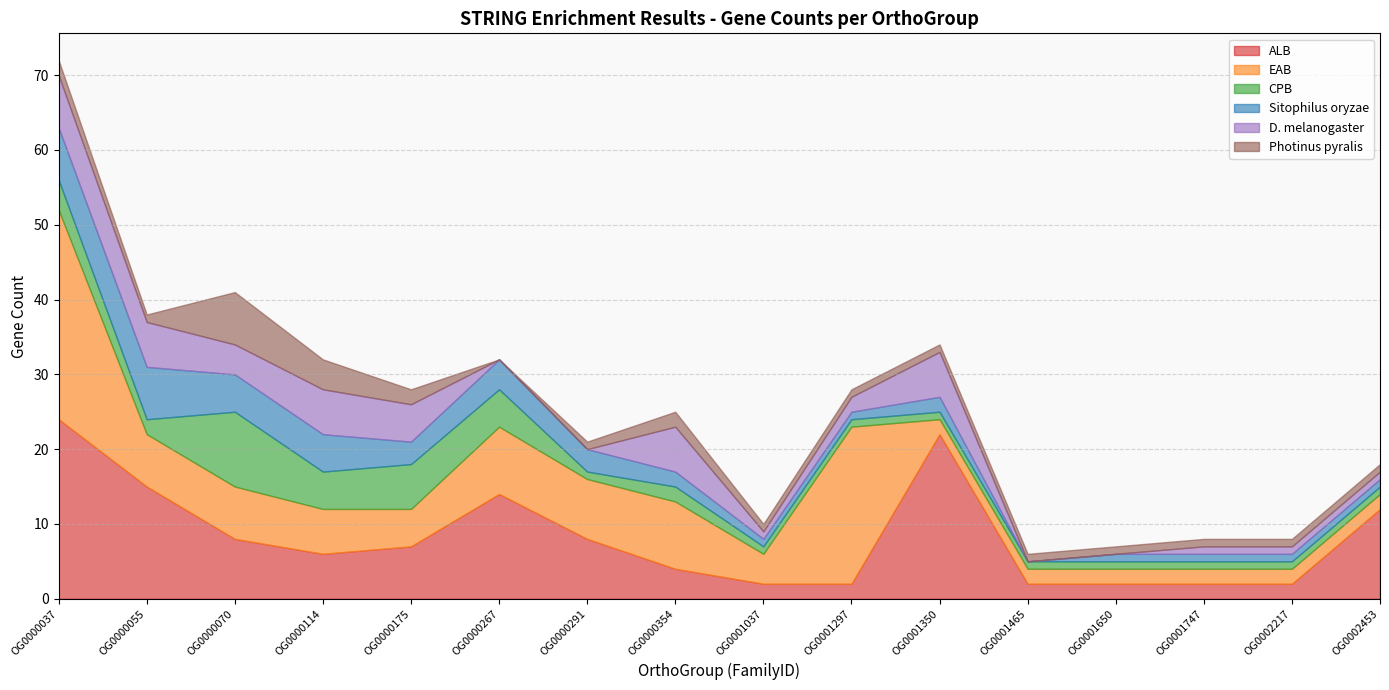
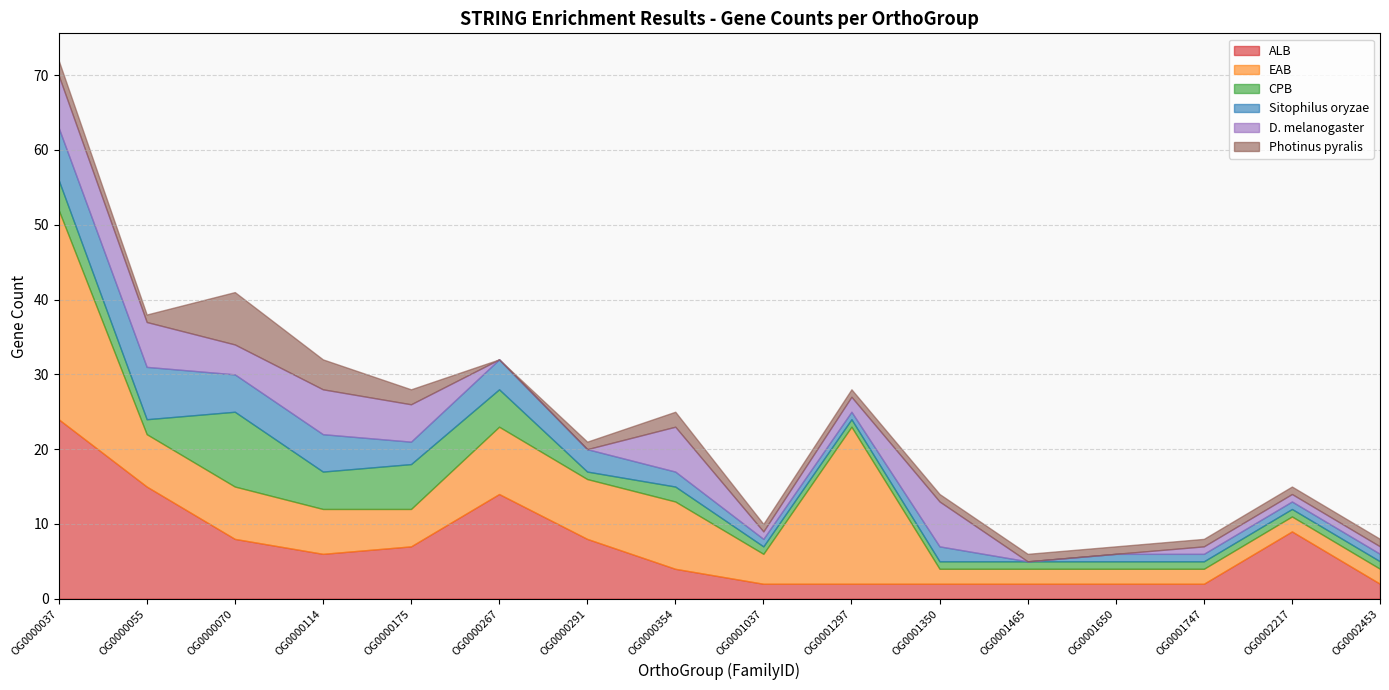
  {
    "ALB": {
      "OG0000037": 24,
      "OG0000055": 15,
      "OG0000070": 8,
      "OG0000114": 6,
      "OG0000175": 7,
      "OG0000267": 14,
      "OG0000291": 8,
      "OG0000354": 4,
      "OG0001037": 2,
      "OG0001297": 2,
-     "OG0001350": 22,
+     "OG0001350": 2,
      "OG0001465": 2,
      "OG0001650": 2,
      "OG0001747": 2,
-     "OG0002217": 2,
-     "OG0002453": 12
+     "OG0002217": 9,
+     "OG0002453": 2
    },
    "EAB": {
      "OG0000037": 28,
      "OG0000055": 7,
      "OG0000070": 7,
      "OG0000114": 6,
      "OG0000175": 5,
      "OG0000267": 9,
      "OG0000291": 8,
      "OG0000354": 9,
      "OG0001037": 4,
      "OG0001297": 21,
      "OG0001350": 2,
      "OG0001465": 2,
      "OG0001650": 2,
      "OG0001747": 2,
      "OG0002217": 2,
      "OG0002453": 2
    },
    "CPB": {
      "OG0000037": 4,
      "OG0000055": 2,
      "OG0000070": 10,
      "OG0000114": 5,
      "OG0000175": 6,
      "OG0000267": 5,
      "OG0000291": 1,
      "OG0000354": 2,
      "OG0001037": 1,
      "OG0001297": 1,
      "OG0001350": 1,
      "OG0001650": 1,
      "OG0001747": 1,
      "OG0002217": 1,
      "OG0002453": 1
    },
    "Sitophilus oryzae": {
      "OG0000037": 7,
      "OG0000055": 7,
      "OG0000070": 5,
      "OG0000114": 5,
      "OG0000175": 3,
      "OG0000354": 2,
      "OG0001037": 1,
      "OG0001297": 1,
      "OG0001350": 2,
      "OG0001747": 1,
      "OG0002217": 1,
      "OG0002453": 1
    },
    "D. melanogaster": {
      "OG0000037": 7,
      "OG0000055": 6,
      "OG0000070": 4,
      "OG0000114": 6,
      "OG0000175": 5,
      "OG0000354": 6,
      "OG0001037": 1,
      "OG0001297": 2,
      "OG0001350": 6,
      "OG0001747": 1,
      "OG0002217": 1,
      "OG0002453": 1
    },
    "Photinus pyralis": {
      "OG0000037": 2,
      "OG0000055": 1,
      "OG0000070": 7,
      "OG0000114": 4,
      "OG0000175": 2,
      "OG0000291": 1,
      "OG0000354": 2,
      "OG0001037": 1,
      "OG0001297": 1,
      "OG0001350": 1,
      "OG0001465": 1,
      "OG0001650": 1,
      "OG0001747": 1,
      "OG0002217": 1,
      "OG0002453": 1
    }
  }
